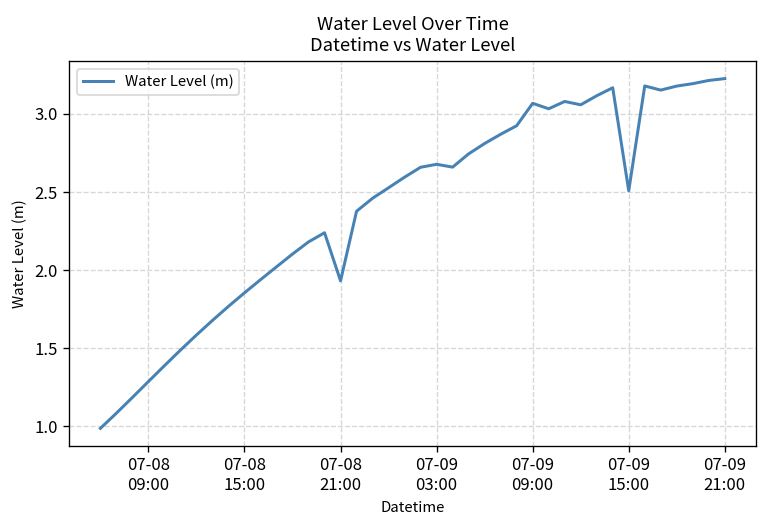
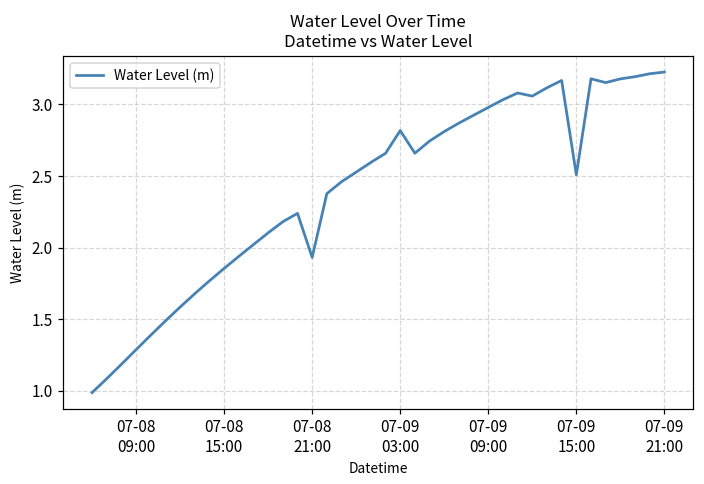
  {
    "07-08 09:00": 1.29,
    "07-08 15:00": 1.85,
    "07-08 21:00": 1.93,
-   "07-09 03:00": 2.68,
-   "07-09 09:00": 3.07,
+   "07-09 03:00": 2.82,
+   "07-09 09:00": 2.98,
    "07-09 15:00": 2.51,
    "07-09 21:00": 3.23
  }
